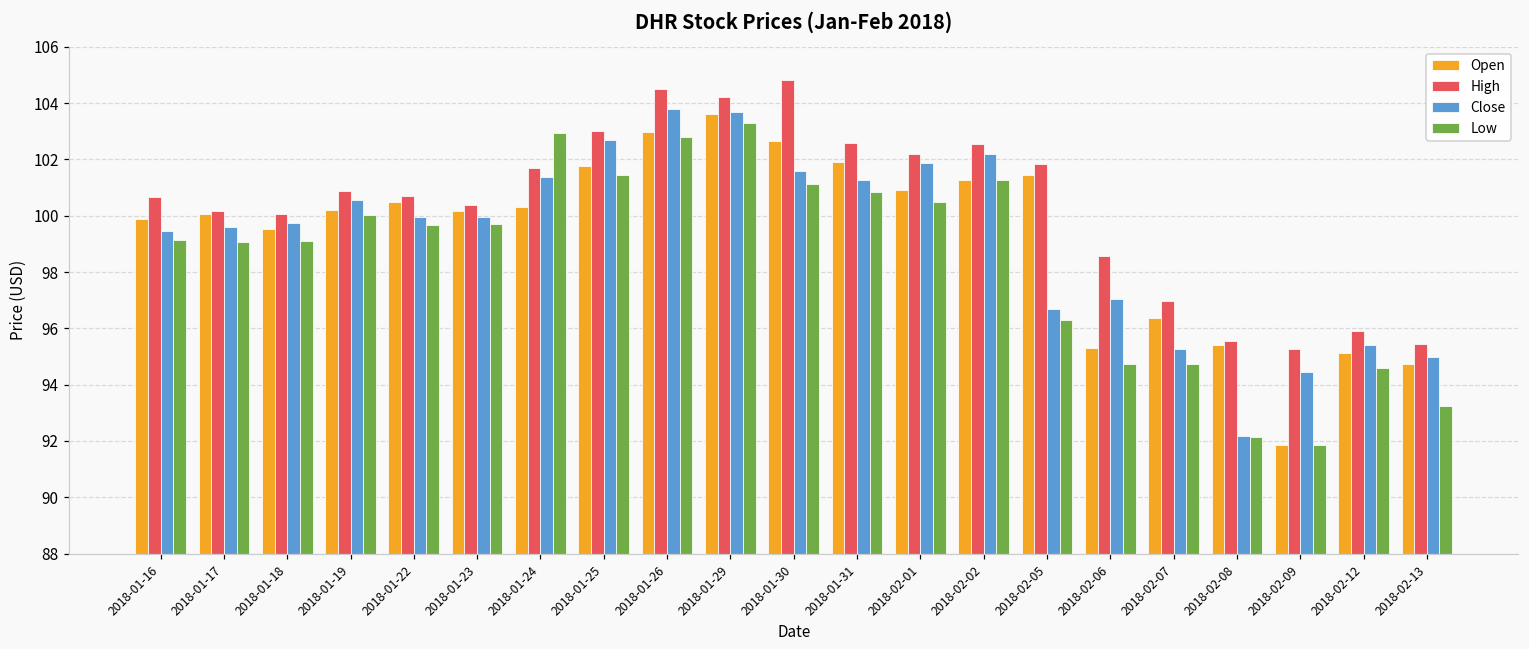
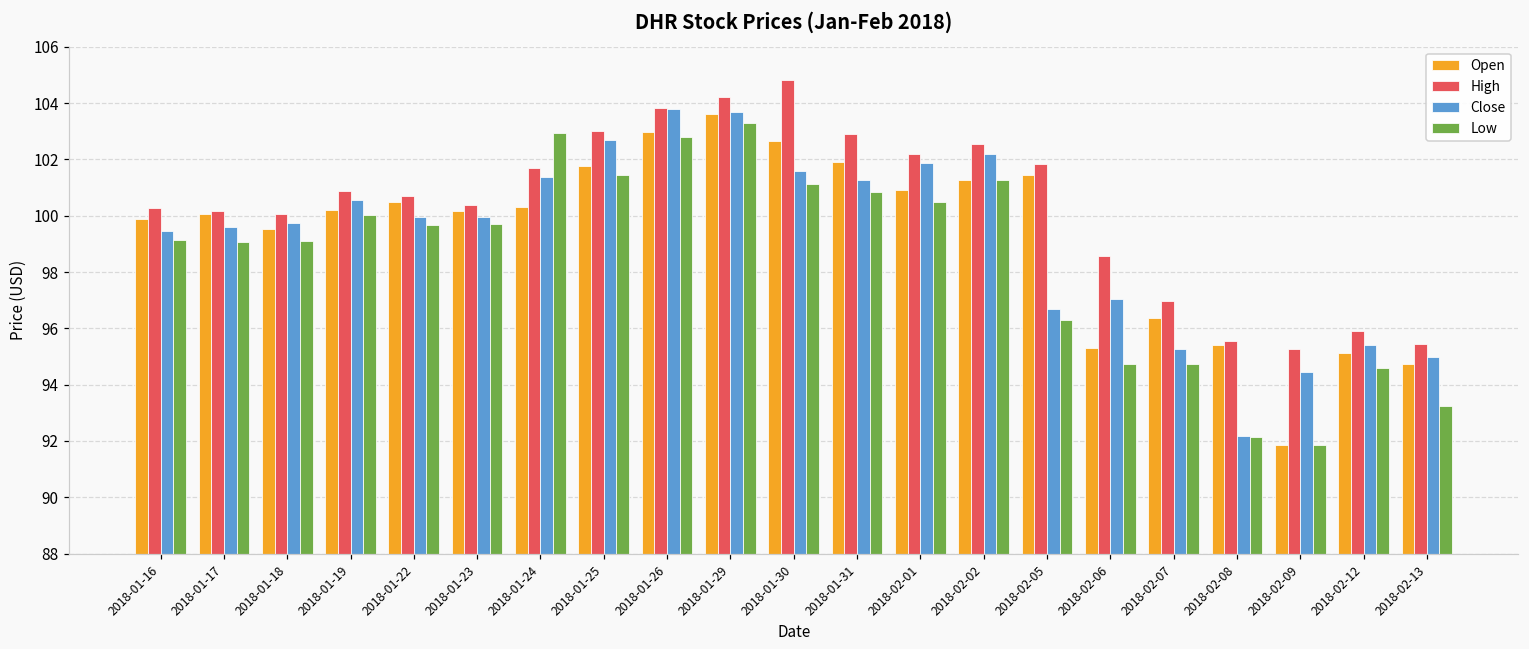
  {
    "Open": {
      "2018-01-16": 99.9,
      "2018-01-17": 100.1,
      "2018-01-18": 99.5,
      "2018-01-19": 100.2,
      "2018-01-22": 100.5,
      "2018-01-23": 100.2,
      "2018-01-24": 100.3,
      "2018-01-25": 101.8,
      "2018-01-26": 103.0,
      "2018-01-29": 103.6,
      "2018-01-30": 102.6,
      "2018-01-31": 101.9,
      "2018-02-01": 100.9,
      "2018-02-02": 101.3,
      "2018-02-05": 101.4,
      "2018-02-06": 95.3,
      "2018-02-07": 96.4,
      "2018-02-08": 95.4,
      "2018-02-09": 91.9,
      "2018-02-12": 95.1,
      "2018-02-13": 94.7
    },
    "High": {
-     "2018-01-16": 100.7,
+     "2018-01-16": 100.3,
      "2018-01-17": 100.2,
      "2018-01-18": 100.1,
      "2018-01-19": 100.9,
      "2018-01-22": 100.7,
      "2018-01-23": 100.4,
      "2018-01-24": 101.7,
      "2018-01-25": 103.0,
-     "2018-01-26": 104.5,
+     "2018-01-26": 103.8,
      "2018-01-29": 104.2,
      "2018-01-30": 104.8,
-     "2018-01-31": 102.6,
+     "2018-01-31": 102.9,
      "2018-02-01": 102.2,
      "2018-02-02": 102.5,
      "2018-02-05": 101.8,
      "2018-02-06": 98.6,
      "2018-02-07": 97.0,
      "2018-02-08": 95.6,
      "2018-02-09": 95.3,
      "2018-02-12": 95.9,
      "2018-02-13": 95.4
    },
    "Close": {
      "2018-01-16": 99.5,
      "2018-01-17": 99.6,
      "2018-01-18": 99.7,
      "2018-01-19": 100.6,
      "2018-01-22": 100.0,
      "2018-01-23": 99.9,
      "2018-01-24": 101.4,
      "2018-01-25": 102.7,
      "2018-01-26": 103.8,
      "2018-01-29": 103.7,
      "2018-01-30": 101.6,
      "2018-01-31": 101.3,
      "2018-02-01": 101.9,
      "2018-02-02": 102.2,
      "2018-02-05": 96.7,
      "2018-02-06": 97.1,
      "2018-02-07": 95.3,
      "2018-02-08": 92.2,
      "2018-02-09": 94.5,
      "2018-02-12": 95.4,
      "2018-02-13": 95.0
    },
    "Low": {
      "2018-01-16": 99.1,
      "2018-01-17": 99.1,
      "2018-01-18": 99.1,
      "2018-01-19": 100.0,
      "2018-01-22": 99.7,
      "2018-01-23": 99.7,
      "2018-01-24": 102.9,
      "2018-01-25": 101.4,
      "2018-01-26": 102.8,
      "2018-01-29": 103.3,
      "2018-01-30": 101.1,
      "2018-01-31": 100.8,
      "2018-02-01": 100.5,
      "2018-02-02": 101.3,
      "2018-02-05": 96.3,
      "2018-02-06": 94.8,
      "2018-02-07": 94.8,
      "2018-02-08": 92.1,
      "2018-02-09": 91.8,
      "2018-02-12": 94.6,
      "2018-02-13": 93.2
    }
  }
